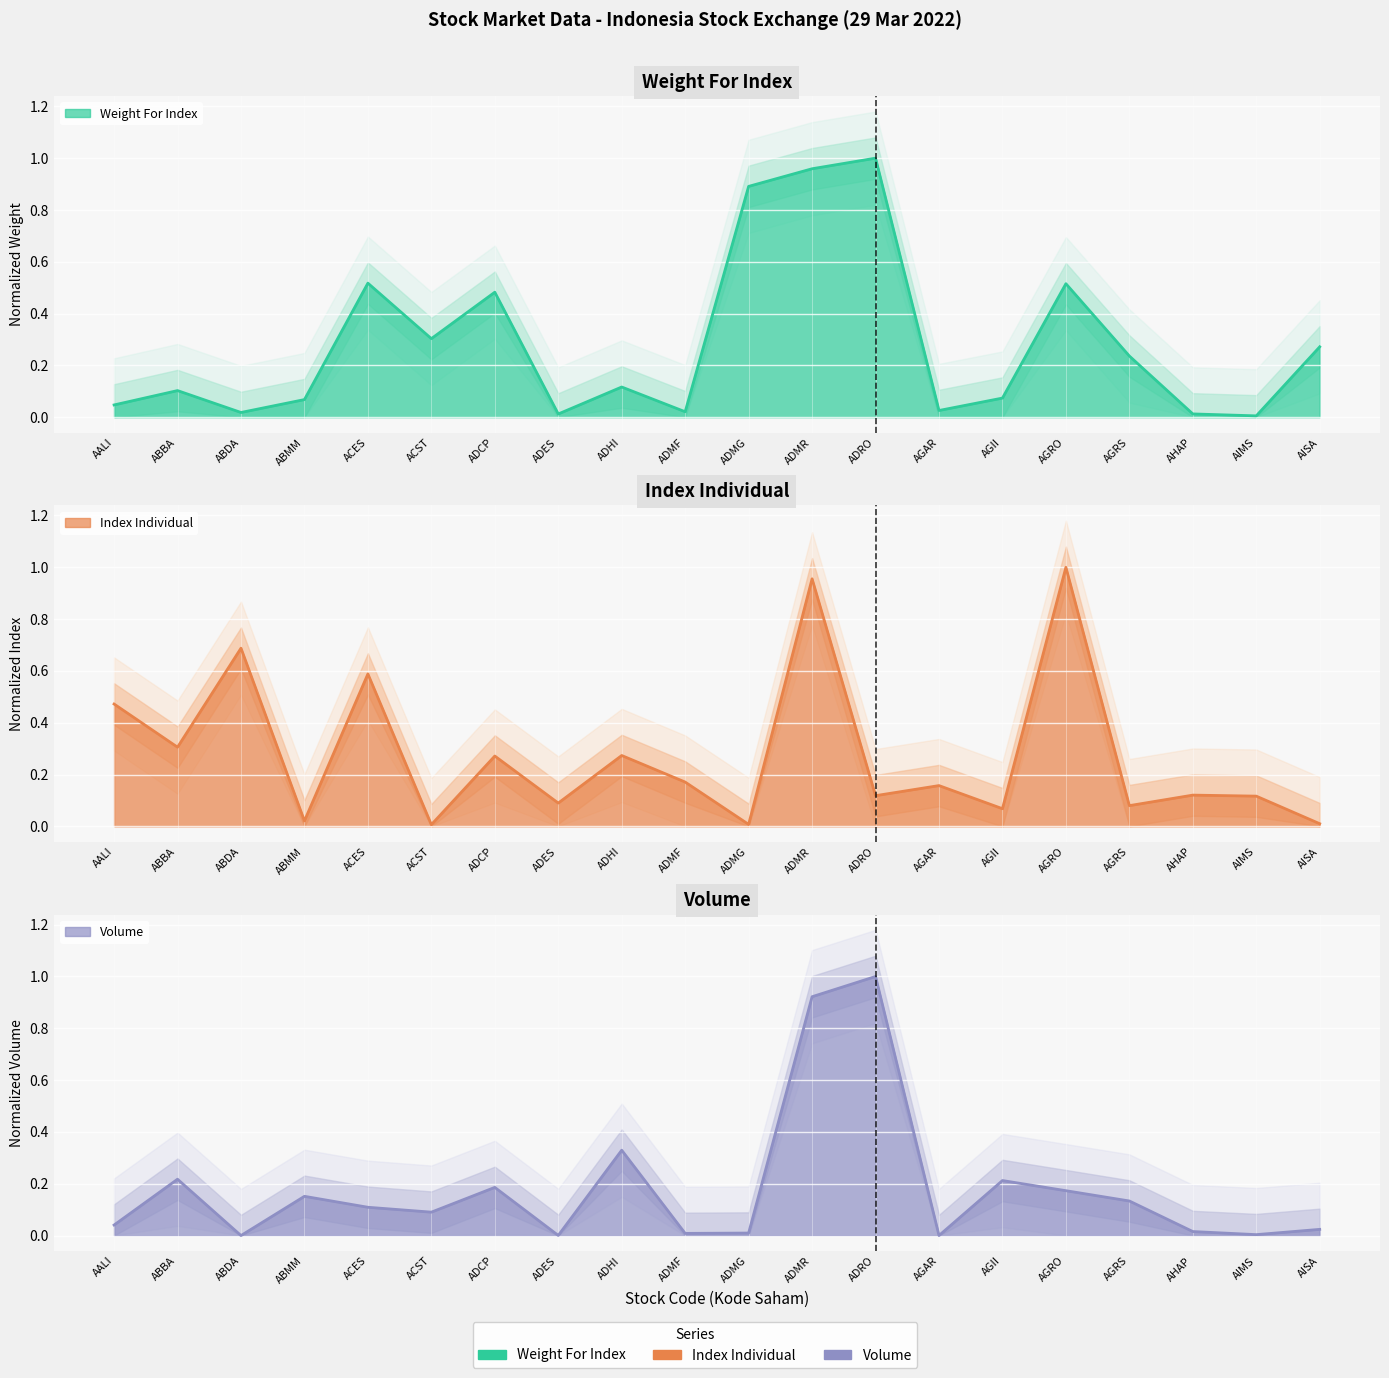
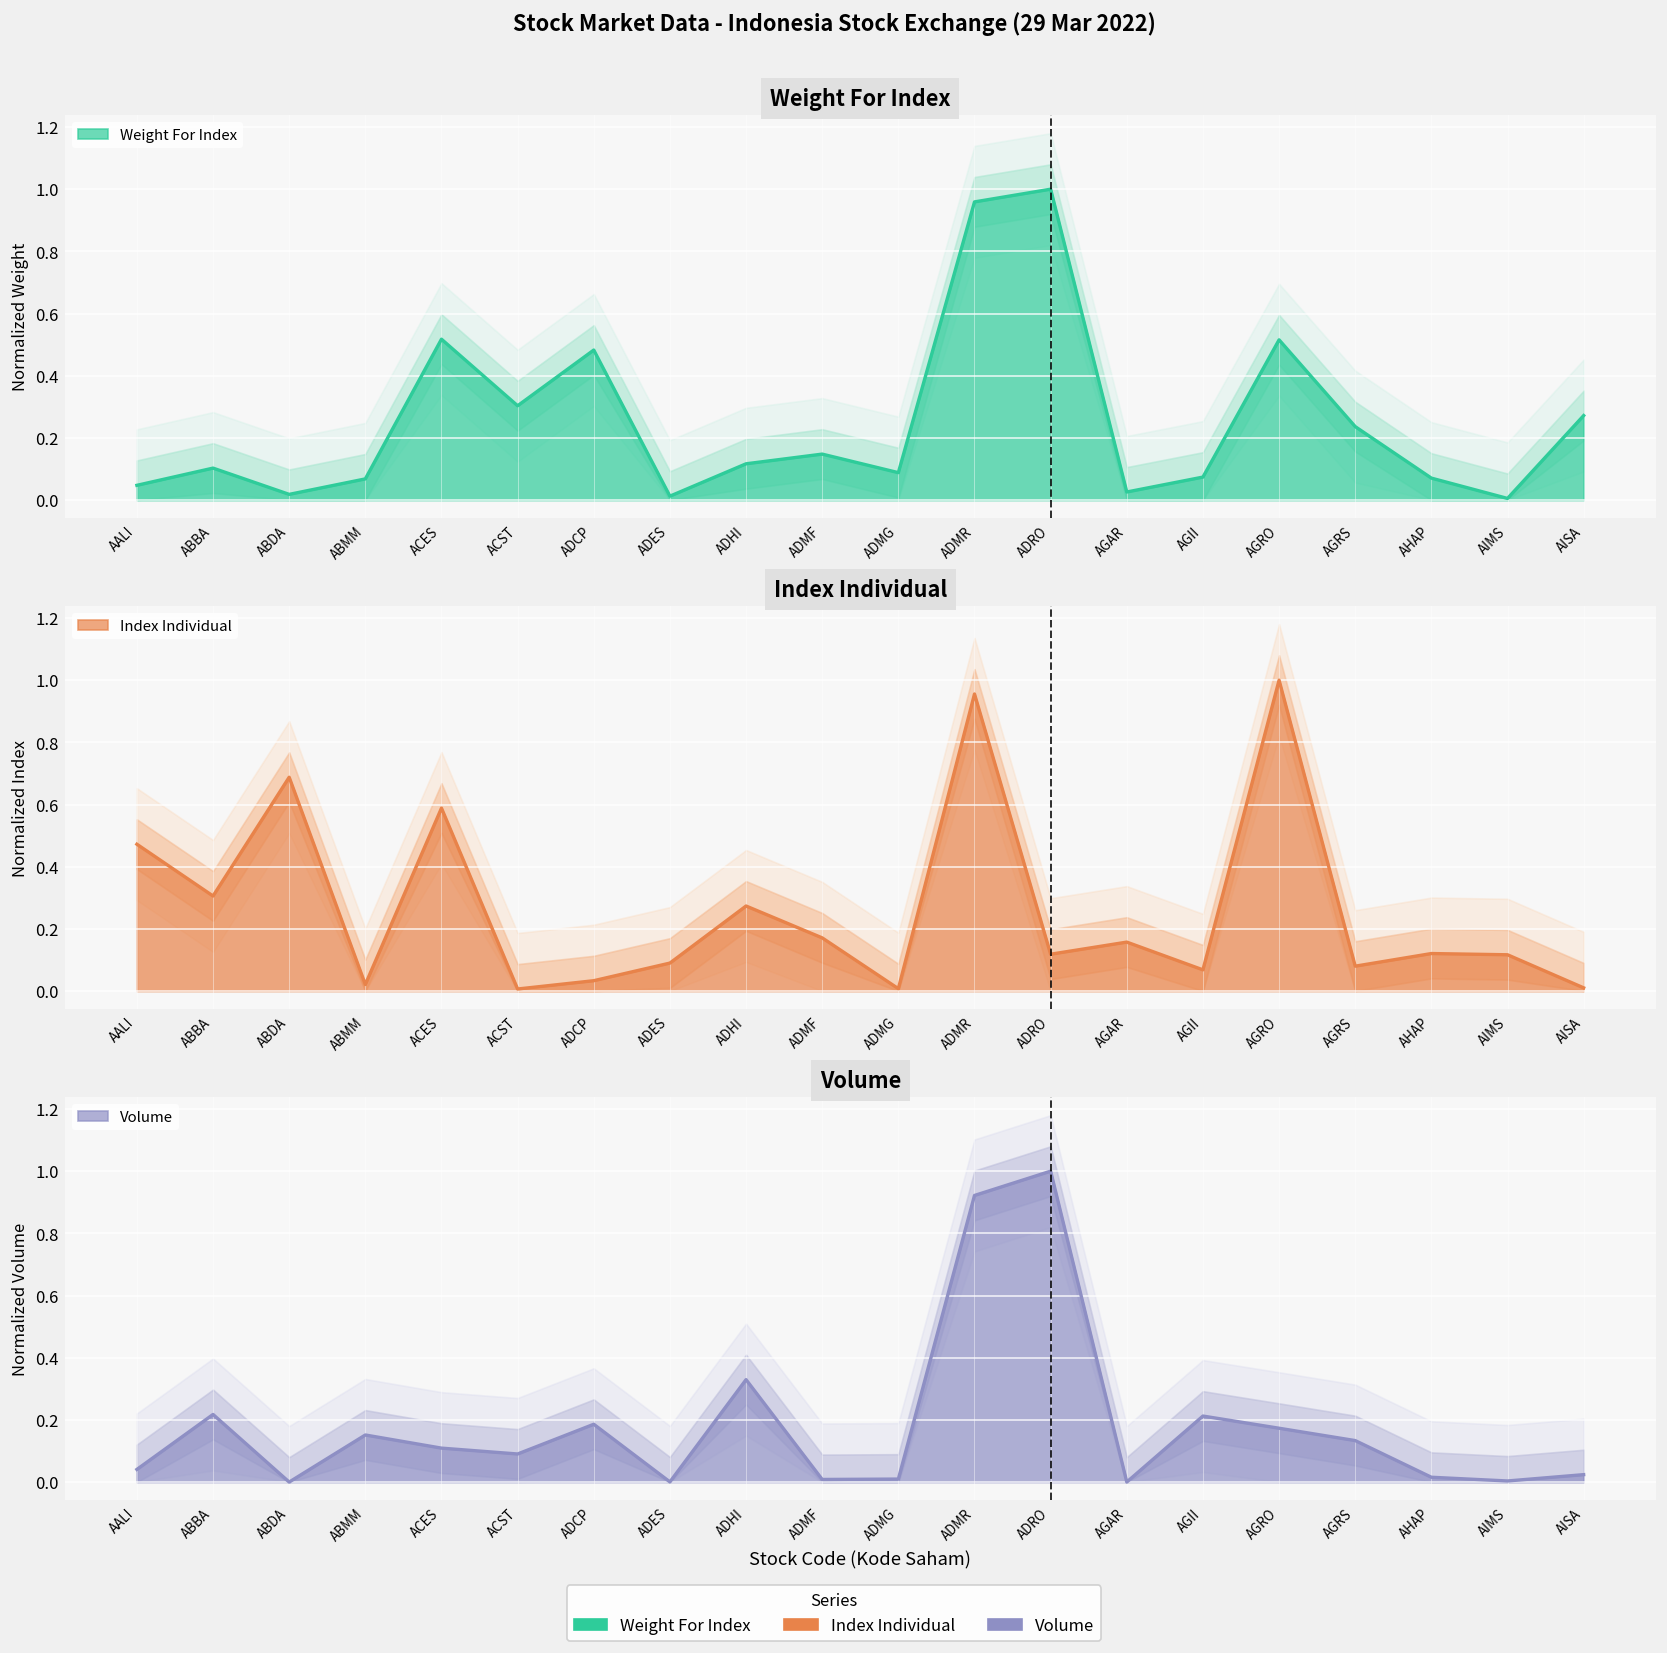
  {
    "Weight For Index": {
      "Weight For Index": {
        "AALI": 0.05,
        "ABBA": 0.10,
        "ABDA": 0.02,
        "ABMM": 0.07,
        "ACES": 0.52,
        "ACST": 0.30,
        "ADCP": 0.48,
        "ADES": 0.01,
        "ADHI": 0.12,
-       "ADMF": 0.02,
-       "ADMG": 0.89,
+       "ADMF": 0.15,
+       "ADMG": 0.09,
        "ADMR": 0.96,
        "ADRO": 1.00,
        "AGAR": 0.03,
        "AGII": 0.07,
        "AGRO": 0.52,
        "AGRS": 0.24,
-       "AHAP": 0.01,
+       "AHAP": 0.07,
        "AIMS": 0.01,
        "AISA": 0.27
      }
    },
    "Index Individual": {
      "Index Individual": {
        "AALI": 0.47,
        "ABBA": 0.31,
        "ABDA": 0.69,
        "ABMM": 0.02,
        "ACES": 0.59,
        "ACST": 0.01,
-       "ADCP": 0.27,
+       "ADCP": 0.03,
        "ADES": 0.09,
        "ADHI": 0.27,
        "ADMF": 0.17,
        "ADMG": 0.01,
        "ADMR": 0.96,
        "ADRO": 0.12,
        "AGAR": 0.16,
        "AGII": 0.07,
        "AGRO": 1.00,
        "AGRS": 0.08,
        "AHAP": 0.12,
        "AIMS": 0.12,
        "AISA": 0.01
      }
    },
    "Volume": {
      "Volume": {
        "AALI": 0.04,
        "ABBA": 0.22,
        "ABDA": 0.00,
        "ABMM": 0.15,
        "ACES": 0.11,
        "ACST": 0.09,
        "ADCP": 0.19,
        "ADES": 0.00,
        "ADHI": 0.33,
        "ADMF": 0.01,
        "ADMG": 0.01,
        "ADMR": 0.92,
        "ADRO": 1.00,
        "AGAR": 0.00,
        "AGII": 0.21,
        "AGRO": 0.17,
        "AGRS": 0.13,
        "AHAP": 0.02,
        "AIMS": 0.00,
        "AISA": 0.02
      }
    }
  }
